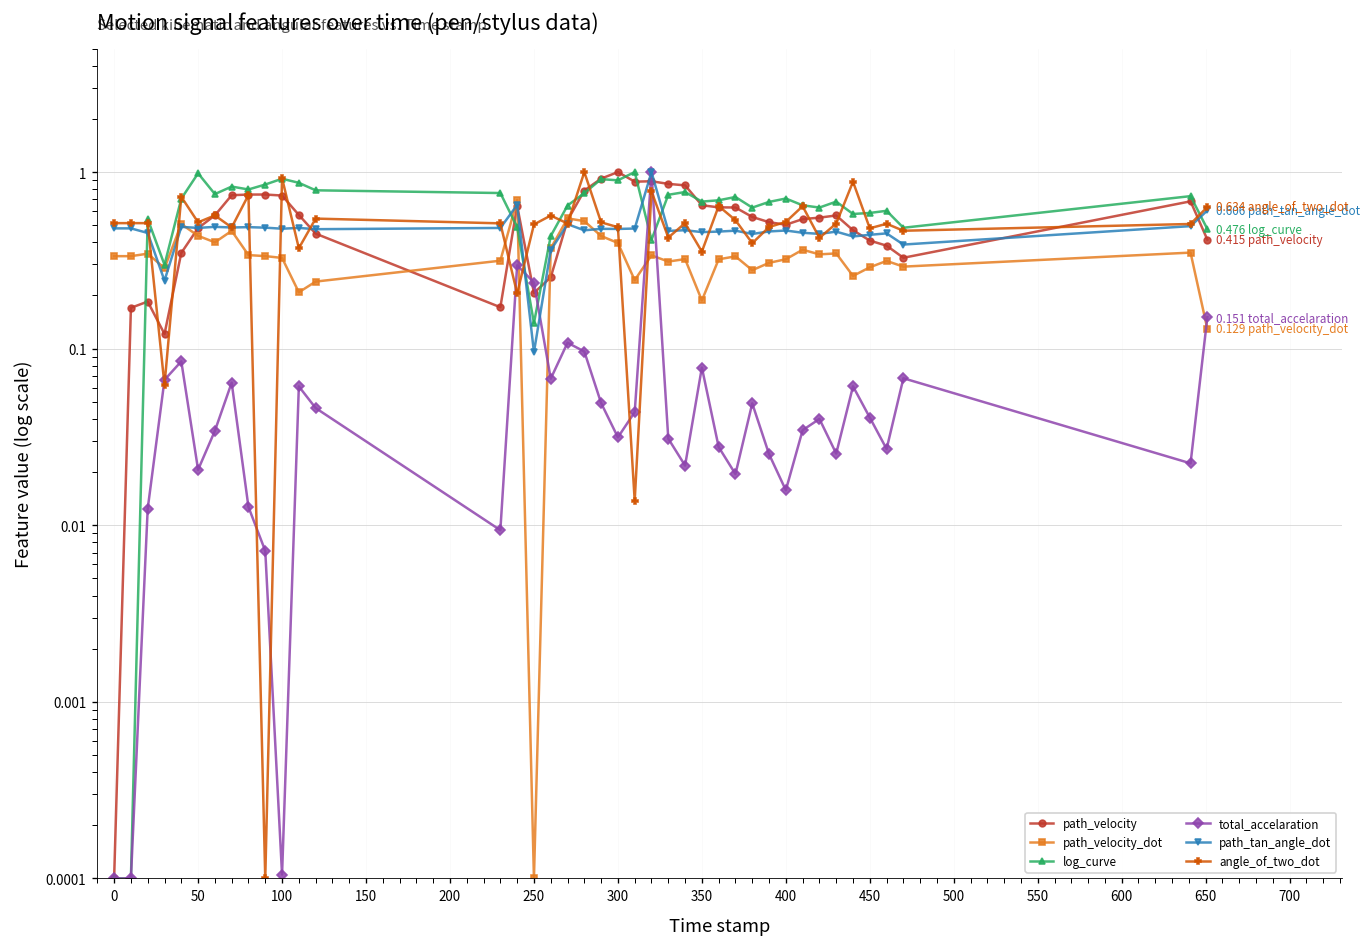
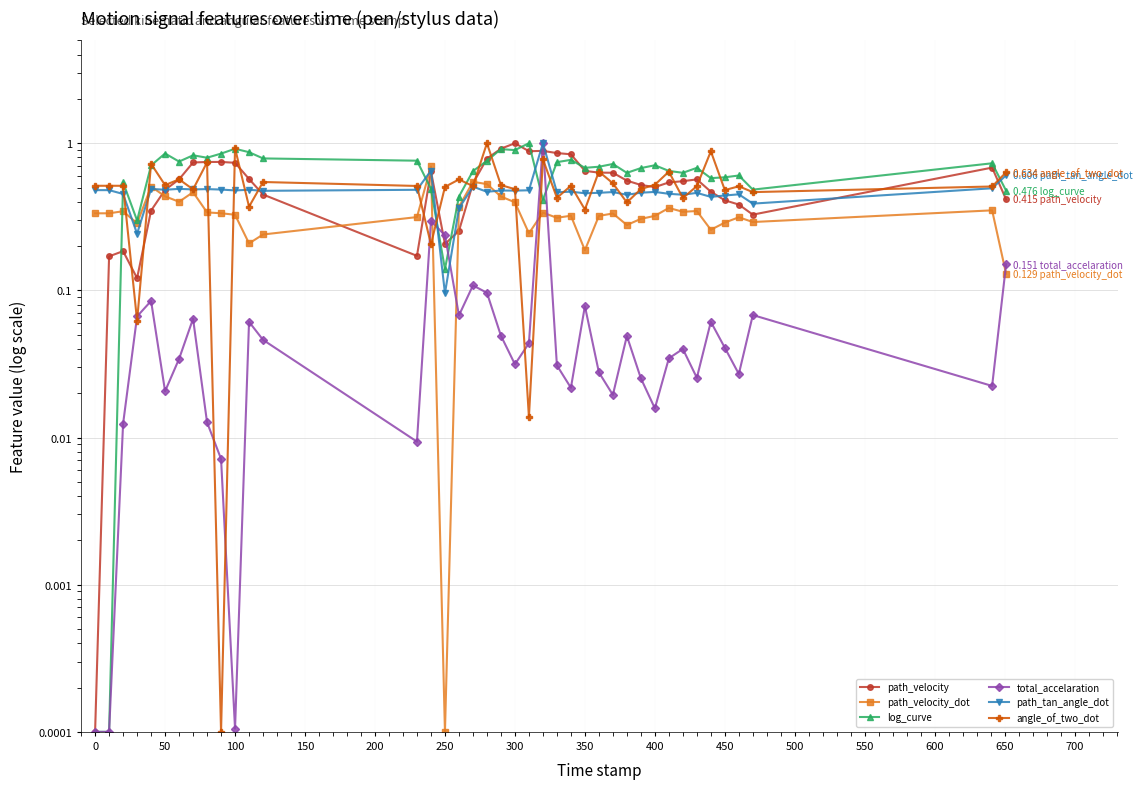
  {
    "log_curve": {
-     "50": 1.0,
+     "50": 0.9,
      "250": 0.14,
      "300": 0.9,
      "350": 0.7,
      "400": 0.7,
      "450": 0.6
    },
    "total_accelaration": {
      "50": 0.021,
      "100": 0.00011,
      "250": 0.24,
      "300": 0.031,
      "350": 0.08,
      "400": 0.016,
      "450": 0.041
    },
    "path_tan_angle_dot": {
      "0": 0.48,
      "100": 0.48,
      "250": 0.10,
      "350": 0.46,
      "400": 0.47,
      "450": 0.44
    }
  }
